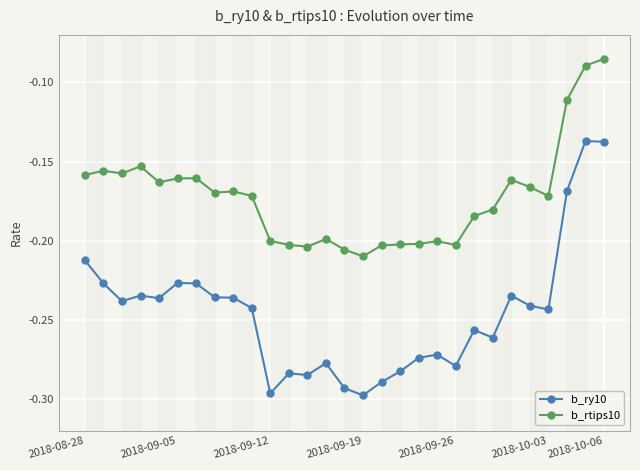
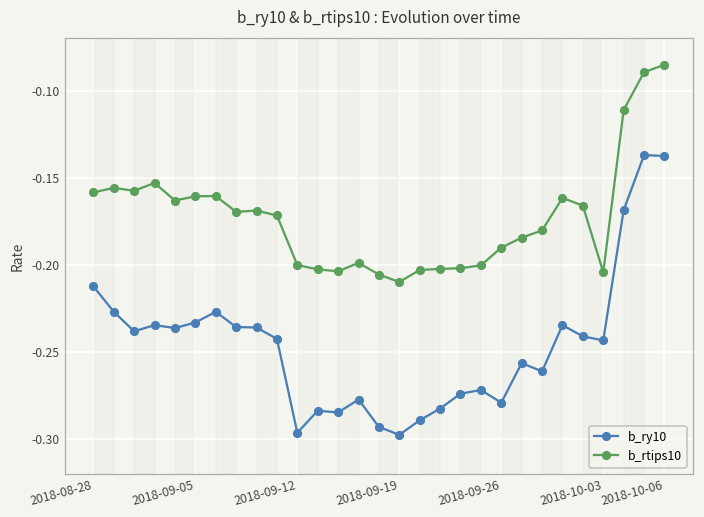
  {
    "b_ry10": {
      "2018-08-28": -0.212,
-     "2018-09-05": -0.227,
+     "2018-09-05": -0.233,
      "2018-09-12": -0.296,
      "2018-09-19": -0.298,
      "2018-09-26": -0.279,
      "2018-10-03": -0.243,
      "2018-10-06": -0.138
    },
    "b_rtips10": {
      "2018-08-28": -0.158,
      "2018-09-05": -0.161,
      "2018-09-12": -0.200,
      "2018-09-19": -0.210,
-     "2018-09-26": -0.203,
-     "2018-10-03": -0.172,
+     "2018-09-26": -0.190,
+     "2018-10-03": -0.204,
      "2018-10-06": -0.085
    }
  }
